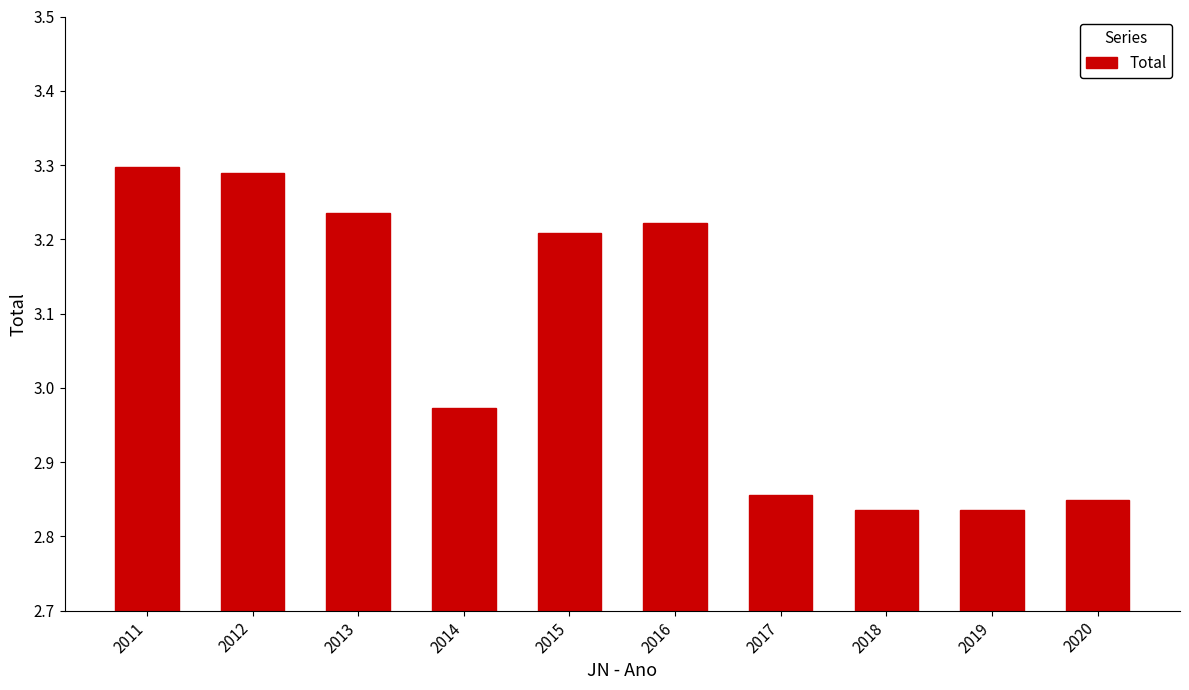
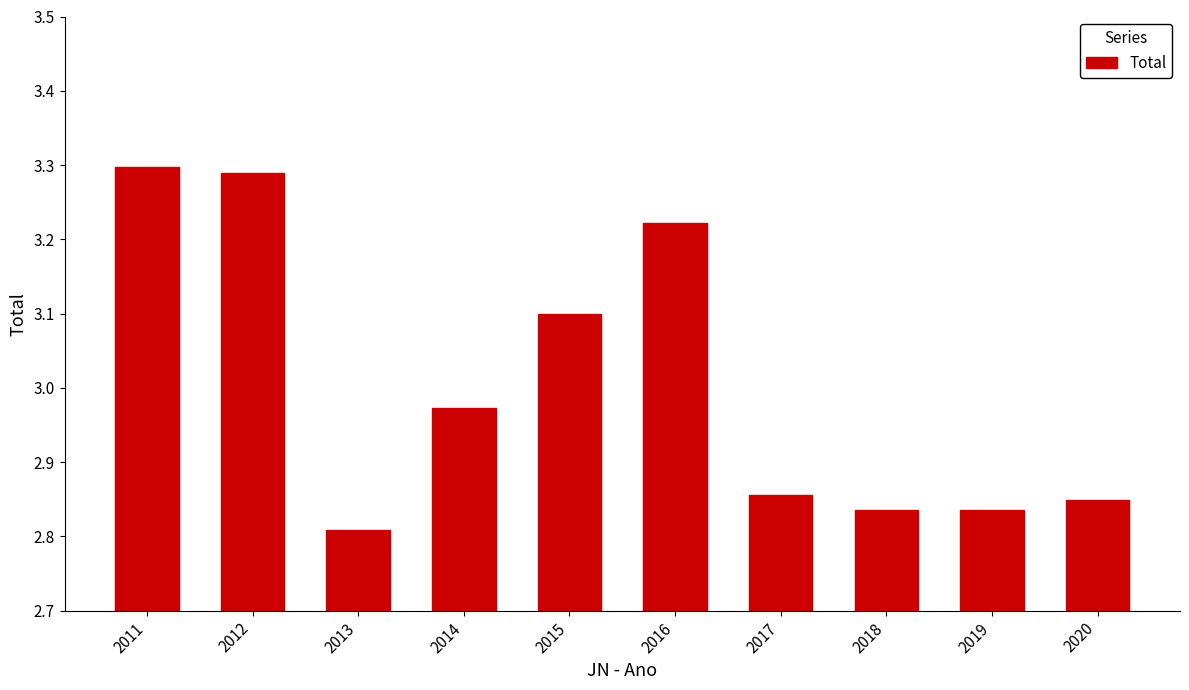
  {
    "2011": 3.30,
    "2012": 3.29,
-   "2013": 3.24,
+   "2013": 2.81,
    "2014": 2.97,
-   "2015": 3.21,
+   "2015": 3.10,
    "2016": 3.22,
    "2017": 2.86,
    "2018": 2.84,
    "2019": 2.84,
    "2020": 2.85
  }
